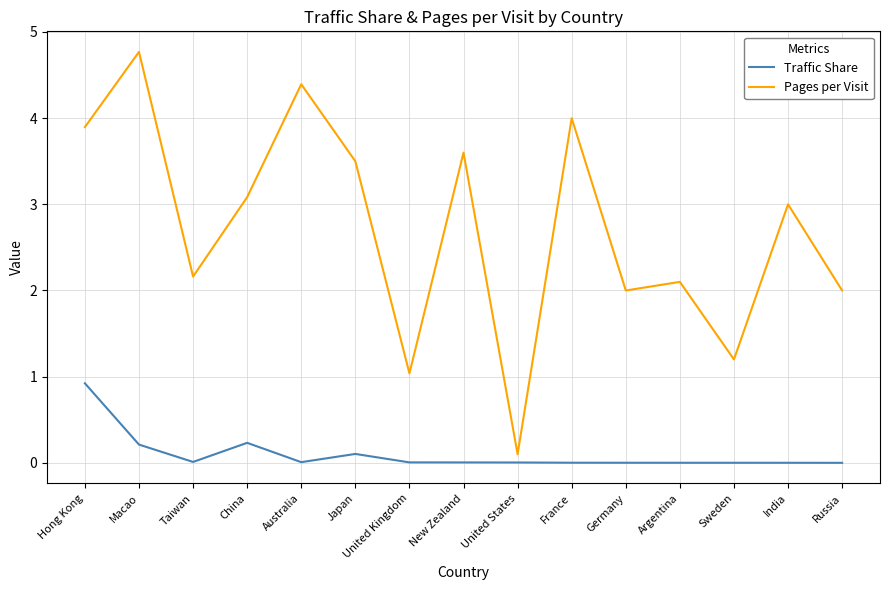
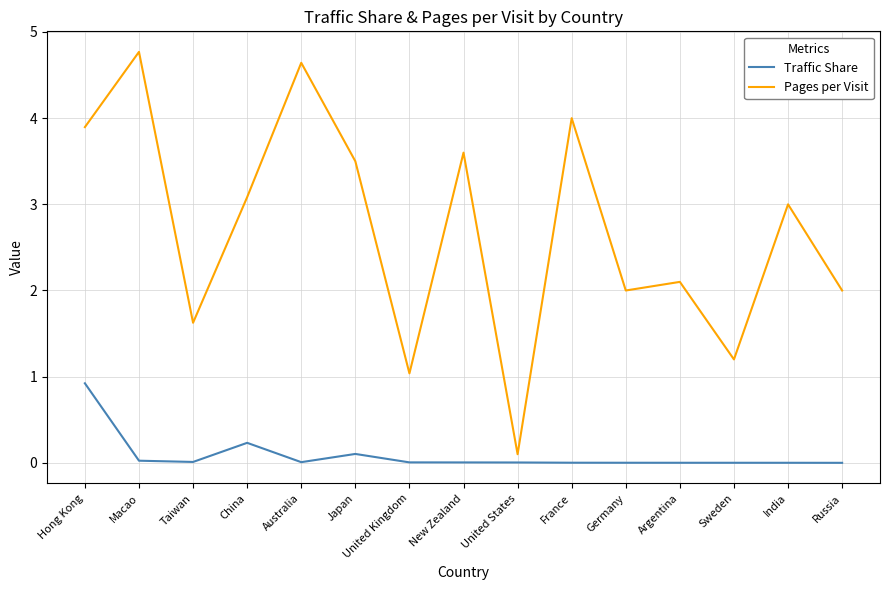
  {
    "Traffic Share": {
      "Hong Kong": 0.9,
-     "Macao": 0.2,
+     "Macao": 0.0,
      "Taiwan": 0.0,
      "China": 0.2,
      "Australia": 0.0,
      "Japan": 0.1,
      "United Kingdom": 0.0,
      "New Zealand": 0.0,
      "United States": 0.0,
      "France": 0.0,
      "Germany": 0.0,
      "Argentina": 0.0,
      "Sweden": 0.0,
      "India": 0.0,
      "Russia": 0.0
    },
    "Pages per Visit": {
      "Hong Kong": 3.9,
      "Macao": 4.8,
-     "Taiwan": 2.2,
+     "Taiwan": 1.6,
      "China": 3.1,
-     "Australia": 4.4,
+     "Australia": 4.6,
      "Japan": 3.5,
      "United Kingdom": 1.0,
      "New Zealand": 3.6,
      "United States": 0.1,
      "France": 4.0,
      "Germany": 2.0,
      "Argentina": 2.1,
      "Sweden": 1.2,
      "India": 3.0,
      "Russia": 2.0
    }
  }
